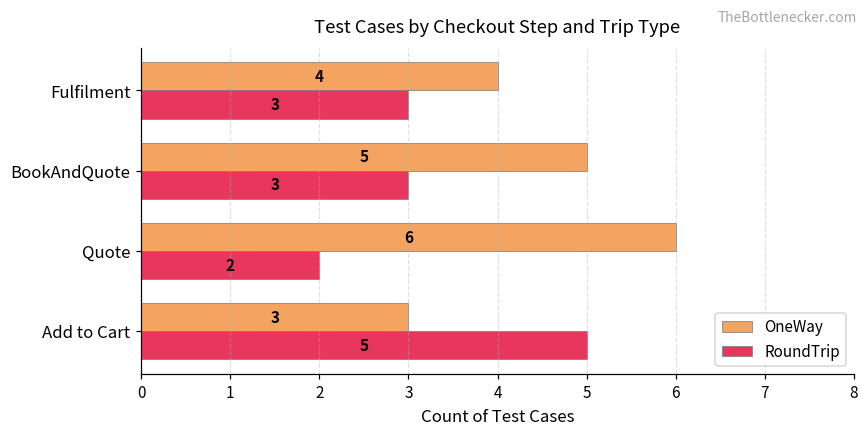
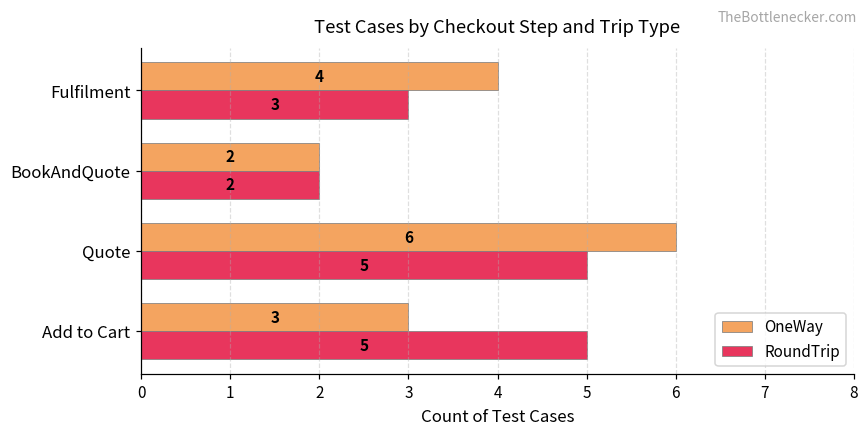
  {
    "OneWay": {
      "Fulfilment": 4,
-     "BookAndQuote": 5,
+     "BookAndQuote": 2,
      "Quote": 6,
      "Add to Cart": 3
    },
    "RoundTrip": {
      "Fulfilment": 3,
-     "BookAndQuote": 3,
-     "Quote": 2,
+     "BookAndQuote": 2,
+     "Quote": 5,
      "Add to Cart": 5
    }
  }
